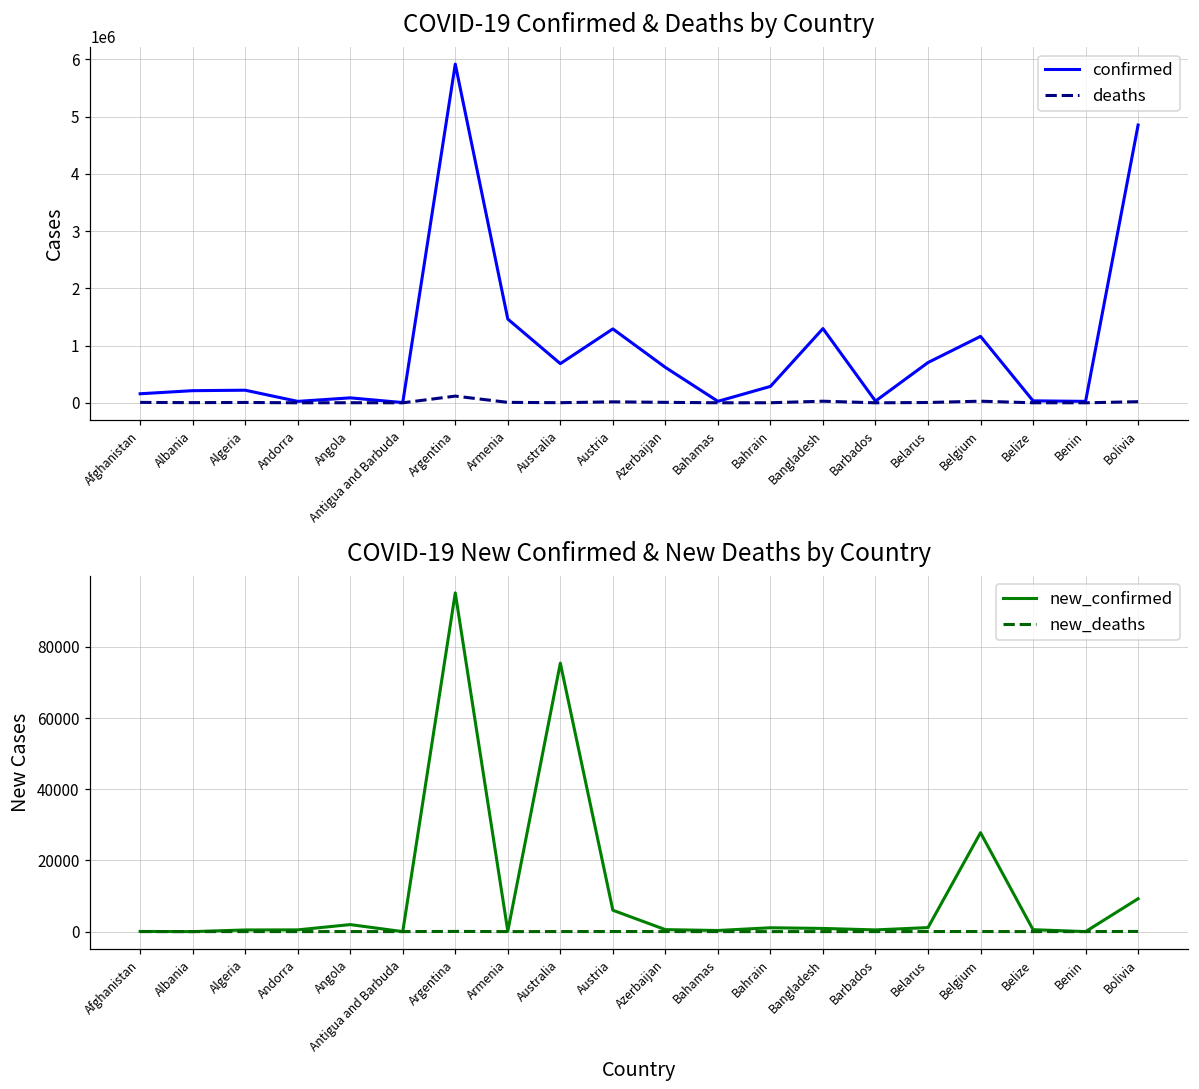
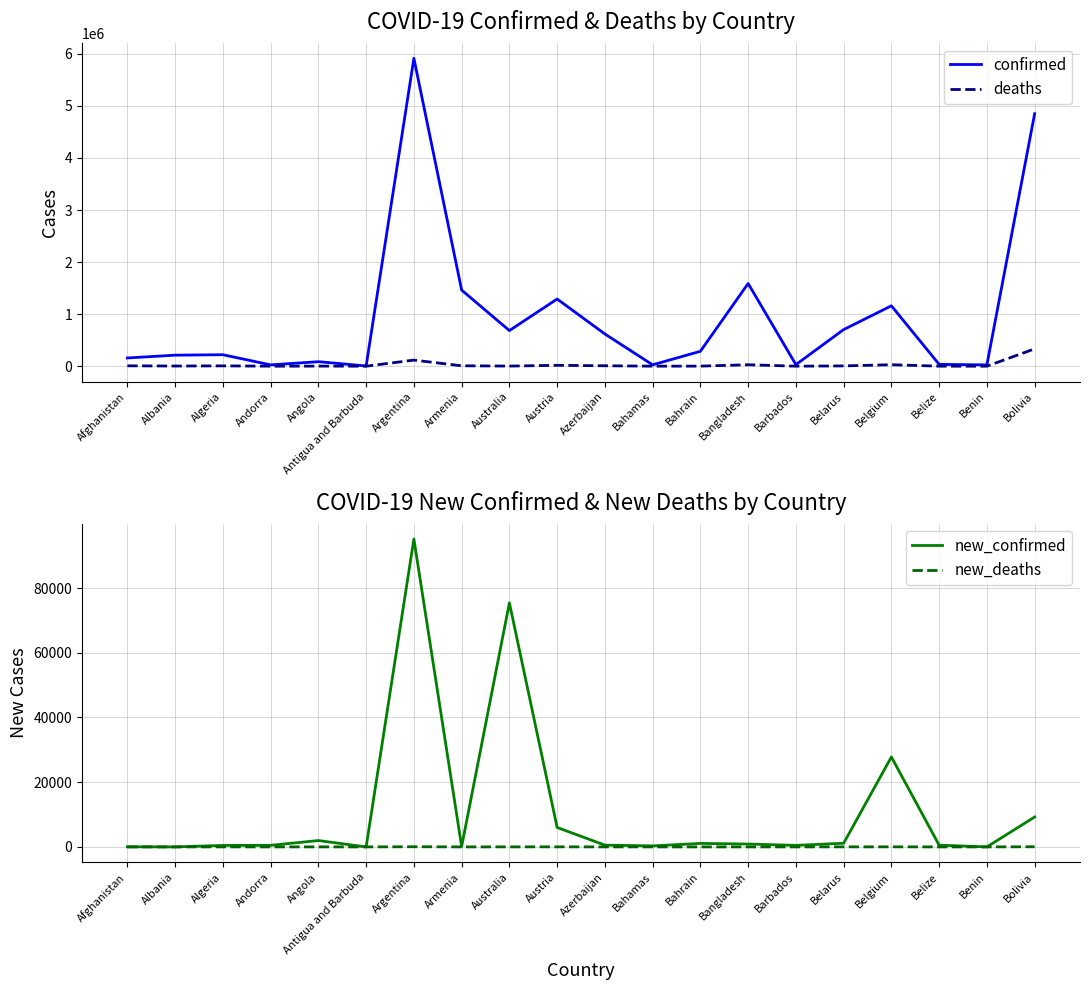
  {
    "COVID-19 Confirmed & Deaths by Country": {
      "confirmed": {
        "Afghanistan": 200000,
        "Albania": 200000,
        "Algeria": 200000,
        "Angola": 100000,
        "Argentina": 5900000,
        "Armenia": 1500000,
        "Australia": 700000,
        "Austria": 1300000,
        "Azerbaijan": 600000,
        "Bahrain": 300000,
-       "Bangladesh": 1300000,
+       "Bangladesh": 1600000,
        "Belarus": 700000,
        "Belgium": 1200000,
        "Bolivia": 4900000
      },
      "deaths": {
        "Afghanistan": 0,
        "Albania": 0,
        "Algeria": 0,
        "Angola": 0,
        "Argentina": 100000,
        "Armenia": 0,
        "Australia": 0,
        "Austria": 0,
        "Azerbaijan": 0,
        "Bahrain": 0,
        "Bangladesh": 0,
        "Belarus": 0,
        "Belgium": 0,
-       "Bolivia": 0
+       "Bolivia": 300000
      }
    }
  }
